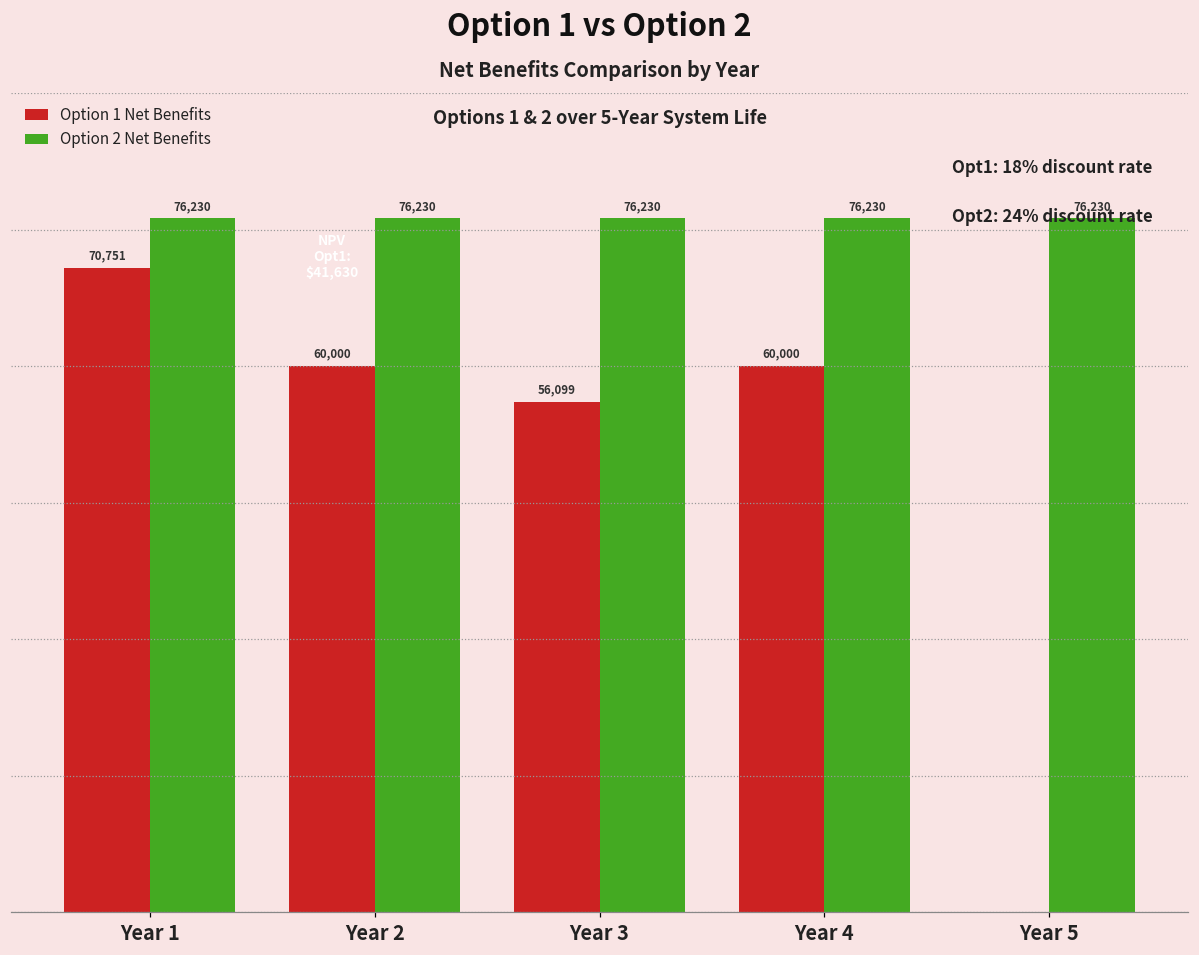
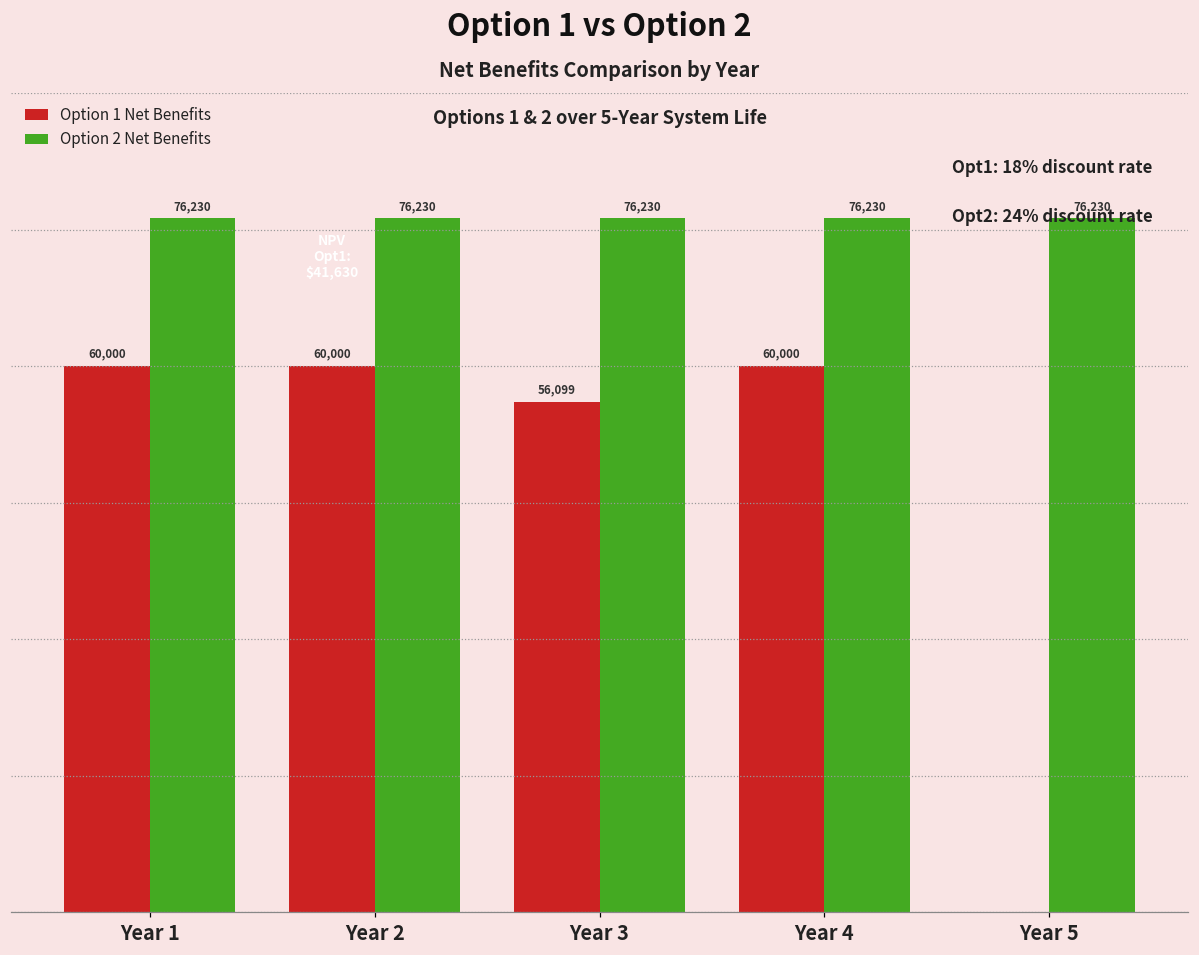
  {
    "Option 1 Net Benefits": {
-     "Year 1": "70,751",
+     "Year 1": "60,000",
      "Year 2": "60,000",
      "Year 3": "56,099",
      "Year 4": "60,000"
    },
    "Option 2 Net Benefits": {
      "Year 1": "76,230",
      "Year 2": "76,230",
      "Year 3": "76,230",
      "Year 4": "76,230"
    }
  }
